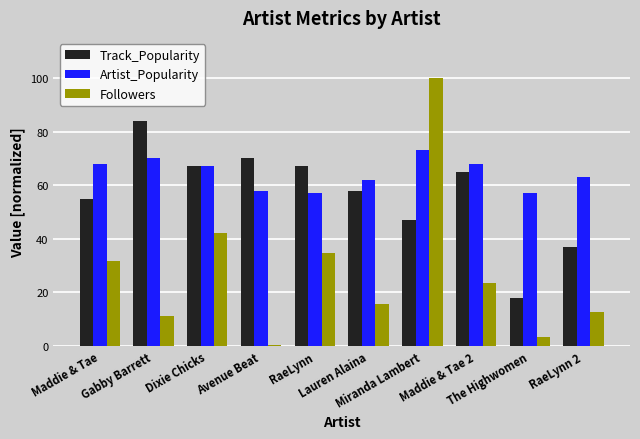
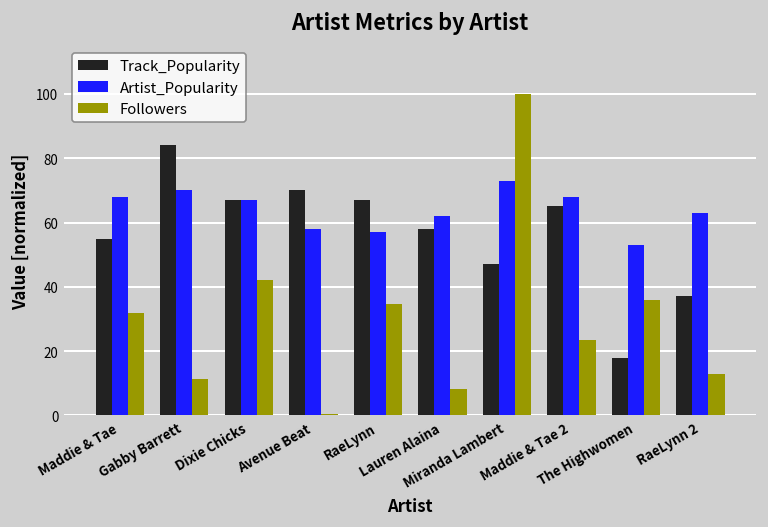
  {
    "Track_Popularity": {
      "Maddie & Tae": 55,
      "Gabby Barrett": 84,
      "Dixie Chicks": 67,
      "Avenue Beat": 70,
      "RaeLynn": 67,
      "Lauren Alaina": 58,
      "Miranda Lambert": 47,
      "Maddie & Tae 2": 65,
      "The Highwomen": 18,
      "RaeLynn 2": 37
    },
    "Artist_Popularity": {
      "Maddie & Tae": 68,
      "Gabby Barrett": 70,
      "Dixie Chicks": 67,
      "Avenue Beat": 58,
      "RaeLynn": 57,
      "Lauren Alaina": 62,
      "Miranda Lambert": 73,
      "Maddie & Tae 2": 68,
-     "The Highwomen": 57,
+     "The Highwomen": 53,
      "RaeLynn 2": 63
    },
    "Followers": {
      "Maddie & Tae": 32,
      "Gabby Barrett": 11,
      "Dixie Chicks": 42,
      "RaeLynn": 35,
-     "Lauren Alaina": 16,
+     "Lauren Alaina": 8,
      "Miranda Lambert": 100,
      "Maddie & Tae 2": 23,
-     "The Highwomen": 3,
+     "The Highwomen": 36,
      "RaeLynn 2": 13
    }
  }
